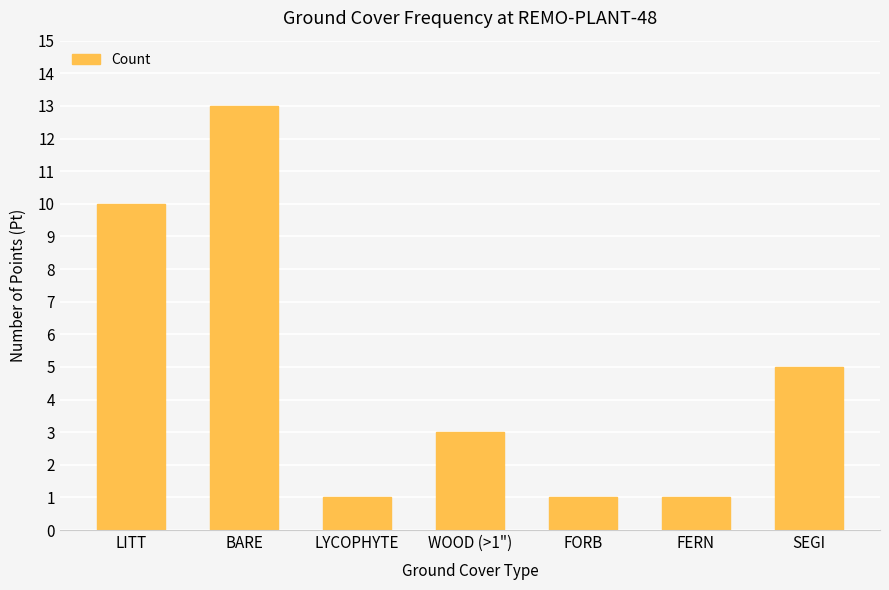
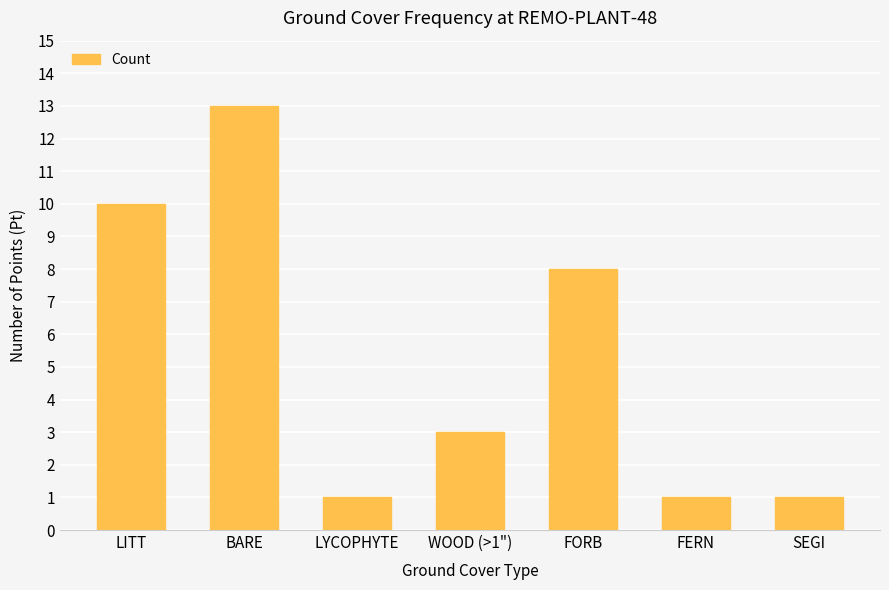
  {
    "LITT": 10,
    "BARE": 13,
    "LYCOPHYTE": 1,
    "WOOD (>1\")": 3,
-   "FORB": 1,
+   "FORB": 8,
    "FERN": 1,
-   "SEGI": 5
+   "SEGI": 1
  }
